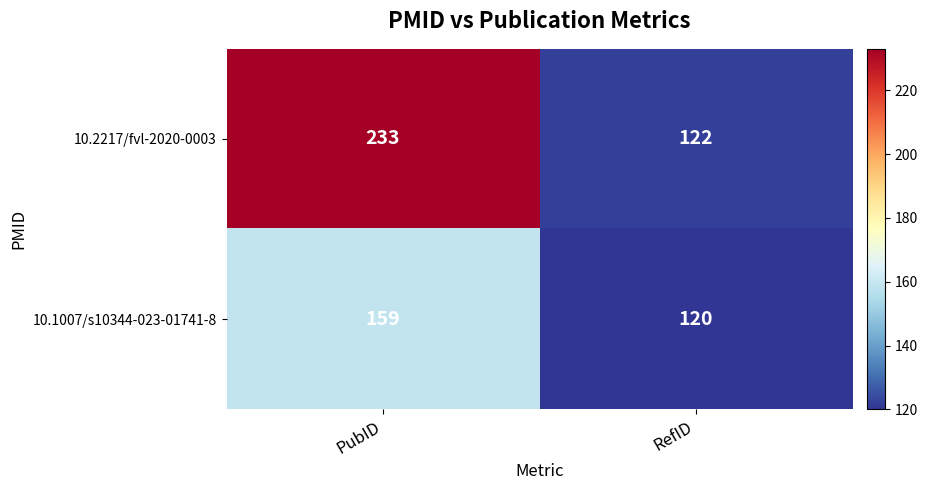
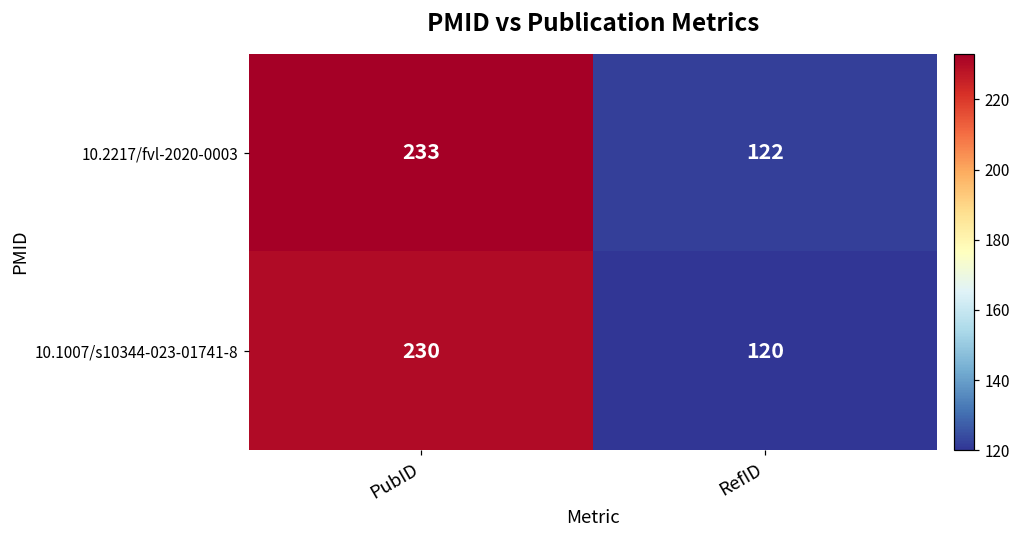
  {
    "10.2217/fvl-2020-0003": {
      "PubID": 233,
      "RefID": 122
    },
    "10.1007/s10344-023-01741-8": {
-     "PubID": 159,
+     "PubID": 230,
      "RefID": 120
    }
  }
